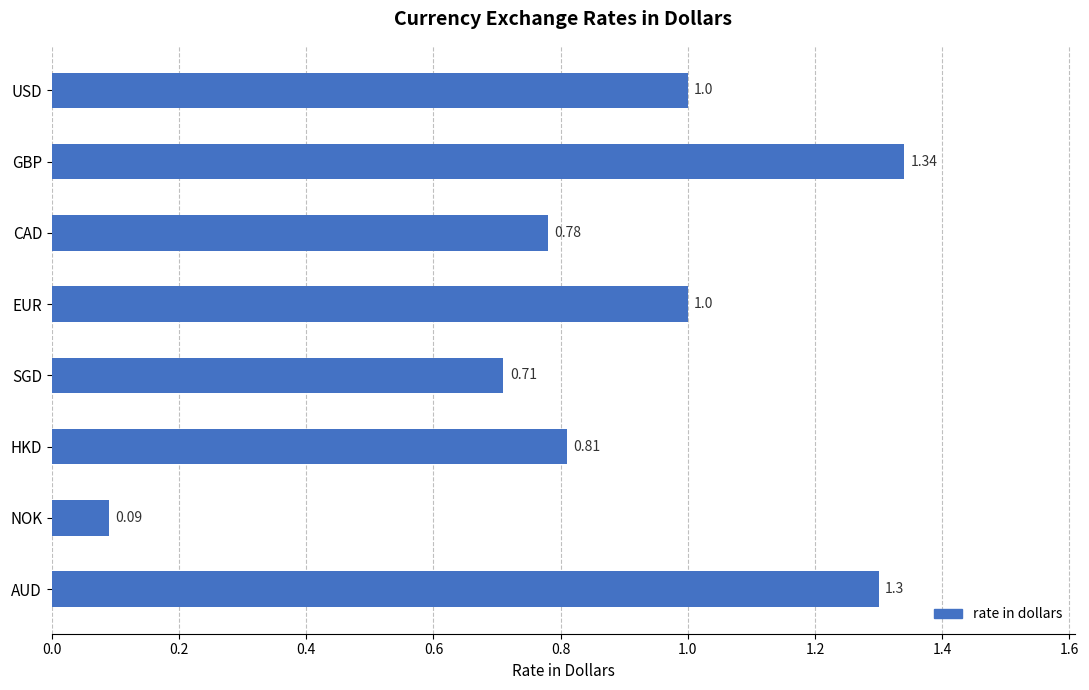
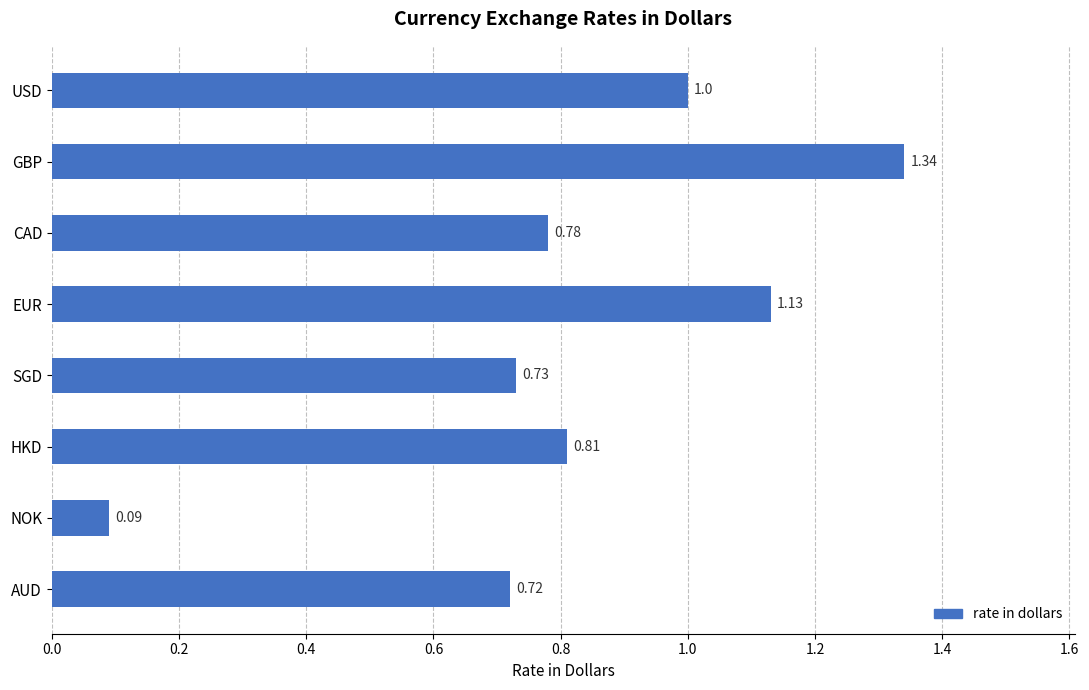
  {
    "USD": 1.0,
    "GBP": 1.34,
    "CAD": 0.78,
-   "EUR": 1.0,
-   "SGD": 0.71,
+   "EUR": 1.13,
+   "SGD": 0.73,
    "HKD": 0.81,
    "NOK": 0.09,
-   "AUD": 1.3
+   "AUD": 0.72
  }
